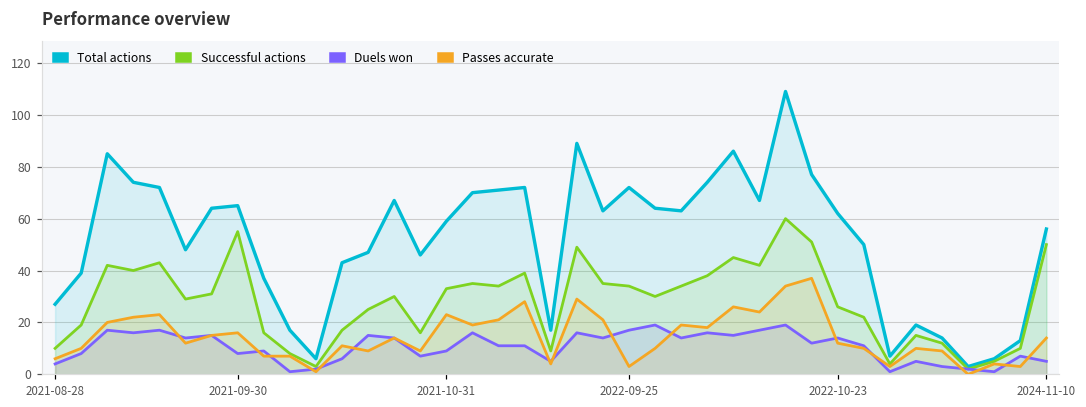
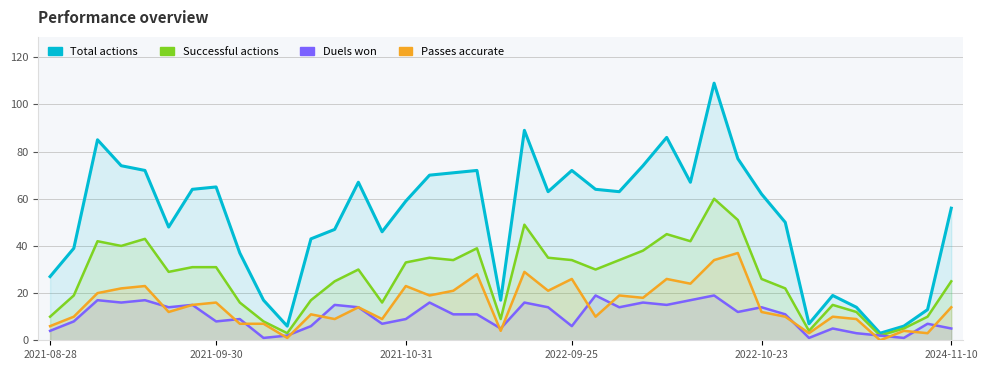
  {
    "Total actions": {
      "2021-08-28": 27,
      "2021-09-30": 65,
      "2021-10-31": 59,
      "2022-09-25": 72,
      "2022-10-23": 62,
      "2024-11-10": 56
    },
    "Successful actions": {
      "2021-08-28": 10,
-     "2021-09-30": 55,
+     "2021-09-30": 31,
      "2021-10-31": 33,
      "2022-09-25": 34,
      "2022-10-23": 26,
-     "2024-11-10": 50
+     "2024-11-10": 25
    },
    "Duels won": {
      "2021-08-28": 4,
      "2021-09-30": 8,
      "2021-10-31": 9,
-     "2022-09-25": 17,
+     "2022-09-25": 6,
      "2022-10-23": 14,
      "2024-11-10": 5
    },
    "Passes accurate": {
      "2021-08-28": 6,
      "2021-09-30": 16,
      "2021-10-31": 23,
-     "2022-09-25": 3,
+     "2022-09-25": 26,
      "2022-10-23": 12,
      "2024-11-10": 14
    }
  }
